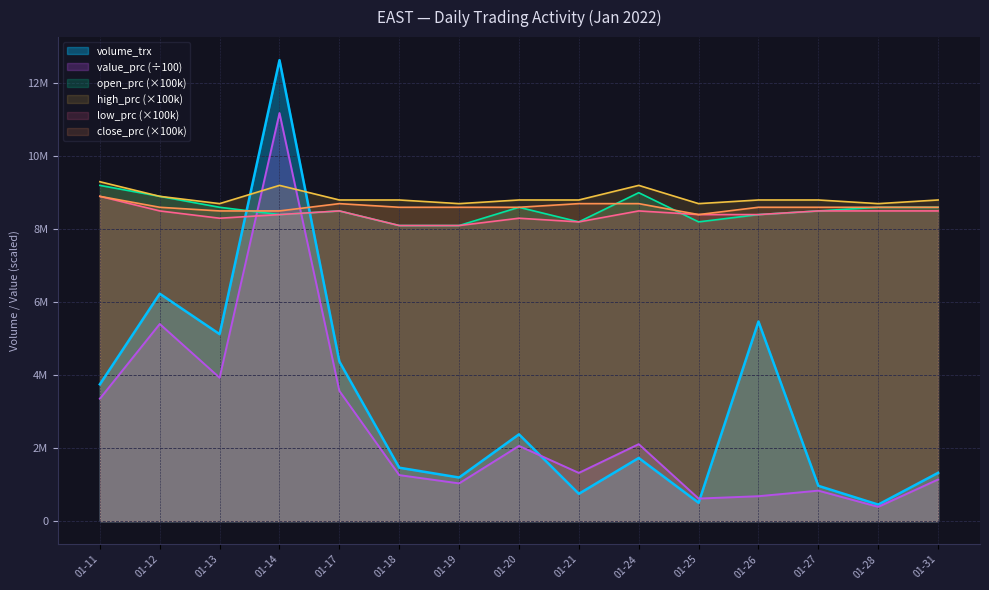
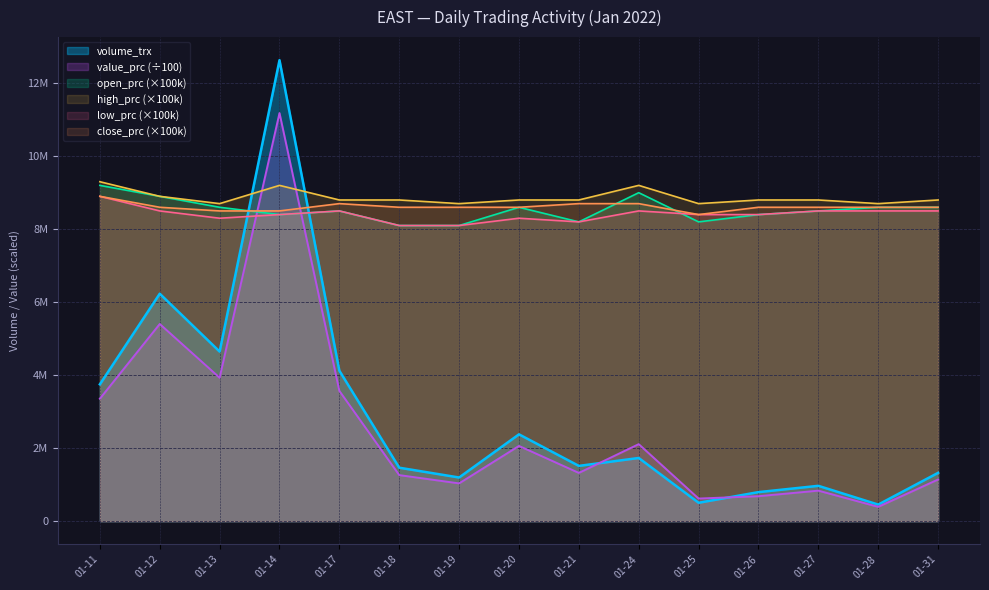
  {
    "volume_trx": {
      "01-11": 3700000,
      "01-12": 6200000,
-     "01-13": 5100000,
+     "01-13": 4600000,
      "01-14": 12600000,
-     "01-17": 4400000,
+     "01-17": 4100000,
      "01-18": 1500000,
      "01-19": 1200000,
      "01-20": 2400000,
-     "01-21": 700000,
+     "01-21": 1500000,
      "01-24": 1700000,
      "01-25": 500000,
-     "01-26": 5500000,
+     "01-26": 800000,
      "01-27": 1000000,
      "01-31": 1300000
    },
    "open_prc (×100k)": {
      "01-11": 9200000,
      "01-13": 8600000,
      "01-24": 9000000,
      "01-25": 8200000
    }
  }
